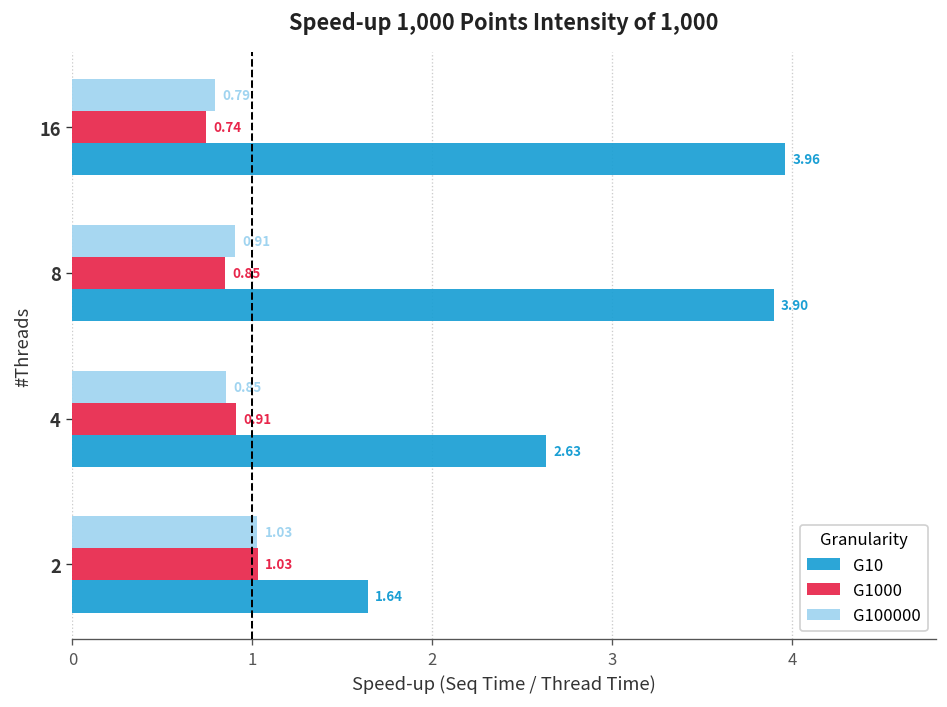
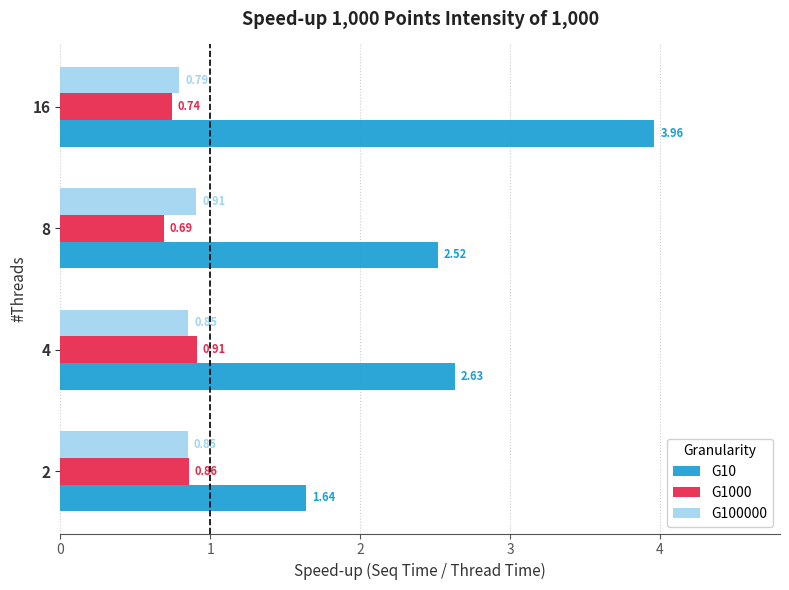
  {
    "G10": {
      "16": 3.96,
-     "8": 3.90,
+     "8": 2.52,
      "4": 2.63,
      "2": 1.64
    },
    "G1000": {
      "16": 0.74,
-     "8": 0.85,
+     "8": 0.69,
      "4": 0.91,
-     "2": 1.03
+     "2": 0.86
    },
    "G100000": {
      "16": 0.79,
      "8": 0.91,
      "4": 0.85,
-     "2": 1.03
+     "2": 0.85
    }
  }
